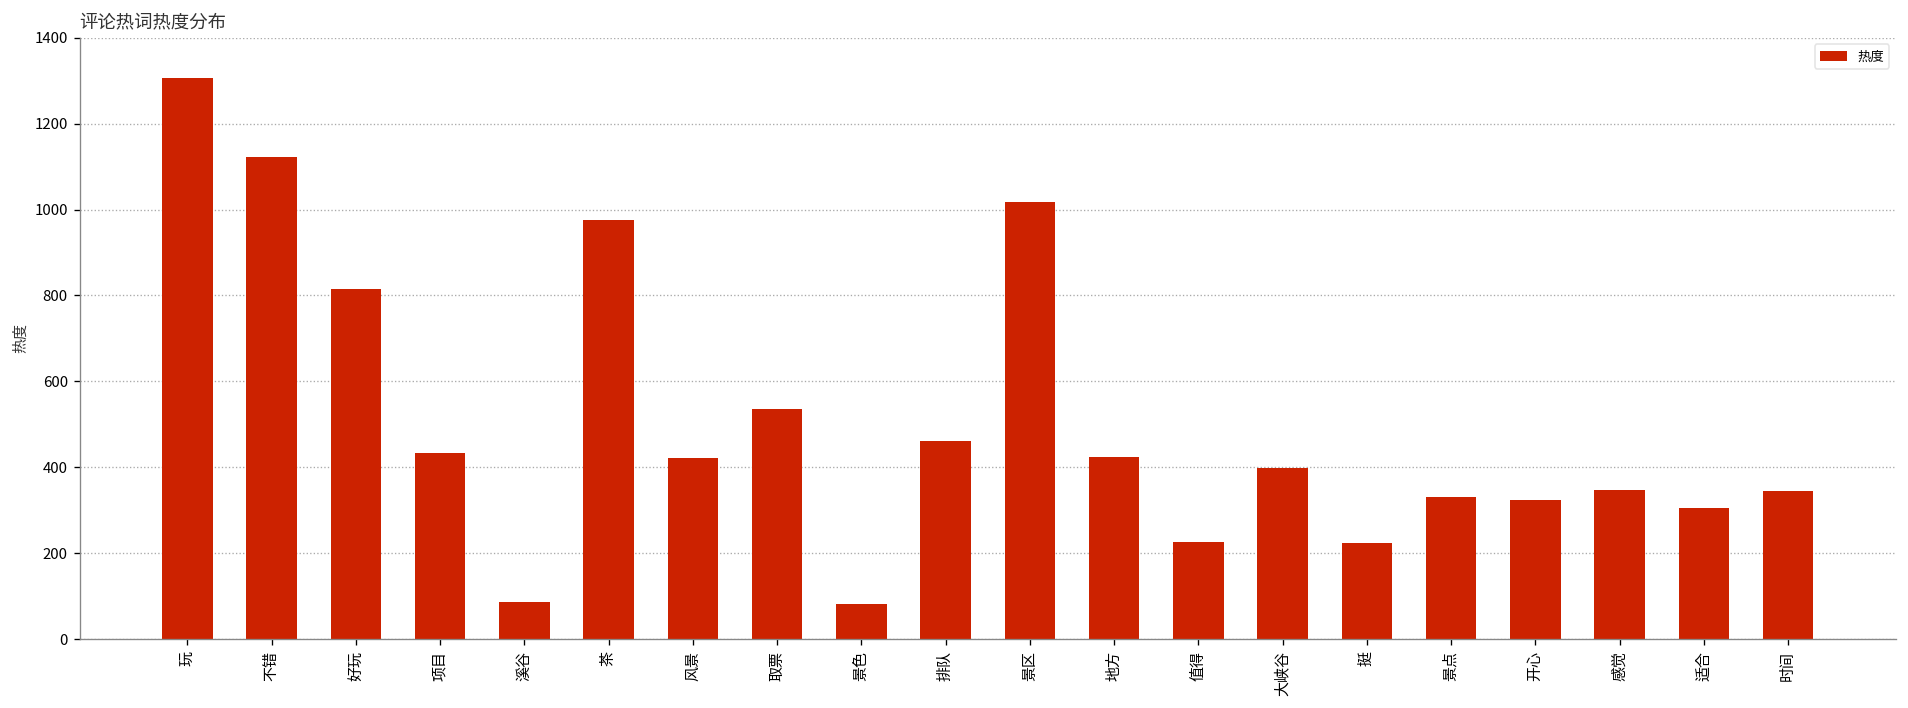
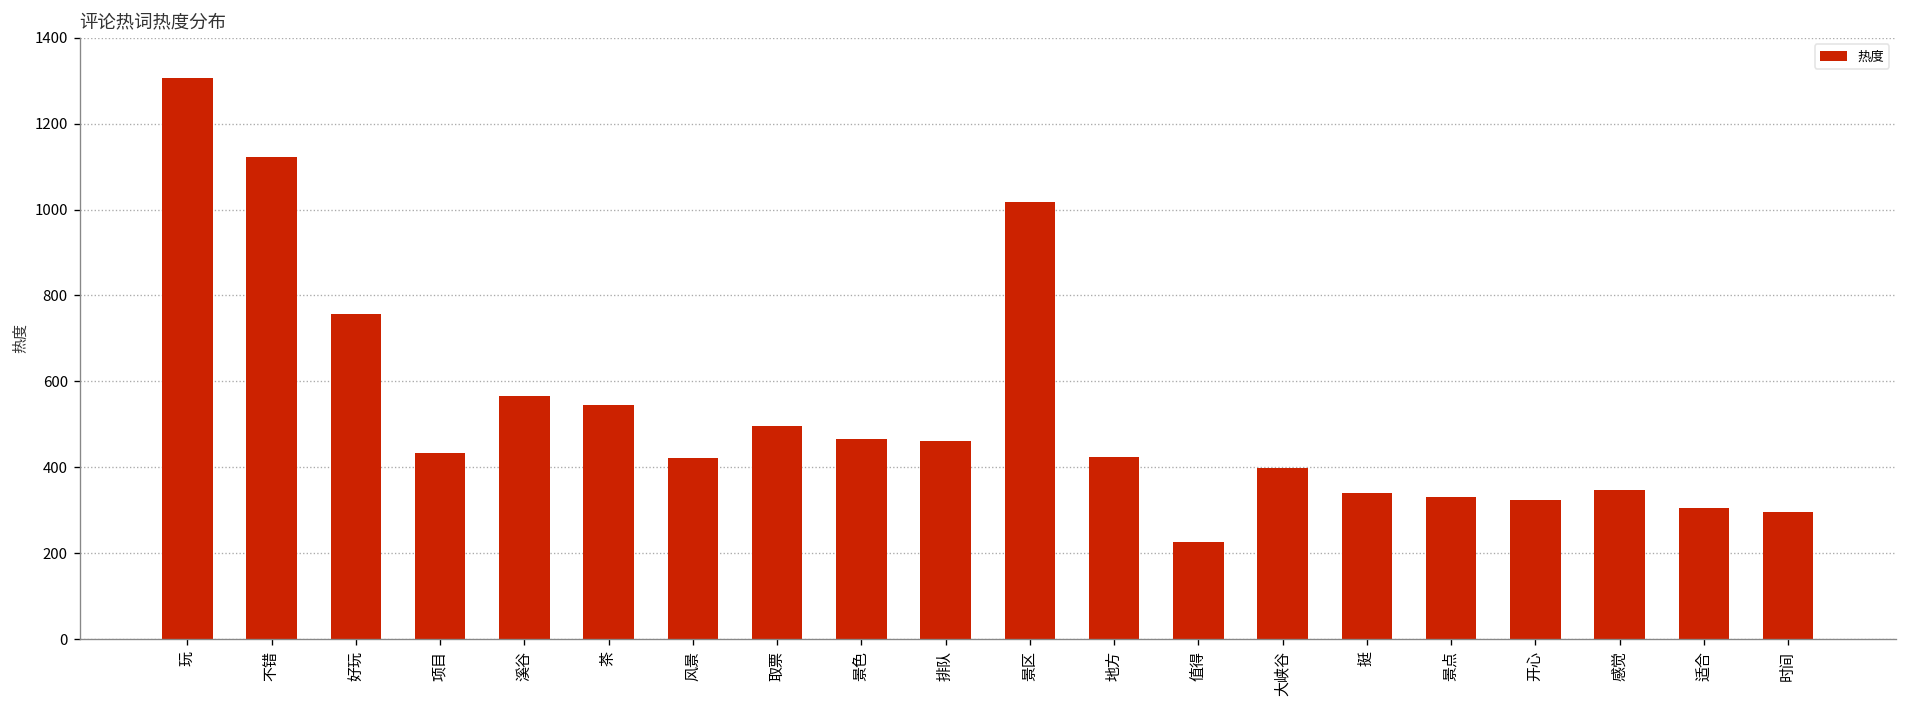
  {
    "玩": 1310,
    "不错": 1120,
-   "好玩": 810,
+   "好玩": 760,
    "项目": 430,
-   "溪谷": 90,
-   "茶": 980,
+   "溪谷": 570,
+   "茶": 550,
    "风景": 420,
-   "取票": 540,
-   "景色": 80,
+   "取票": 500,
+   "景色": 470,
    "排队": 460,
    "景区": 1020,
    "地方": 420,
    "值得": 230,
    "大峡谷": 400,
-   "挺": 230,
+   "挺": 340,
    "景点": 330,
    "开心": 320,
    "感觉": 350,
    "适合": 310,
-   "时间": 350
+   "时间": 300
  }
